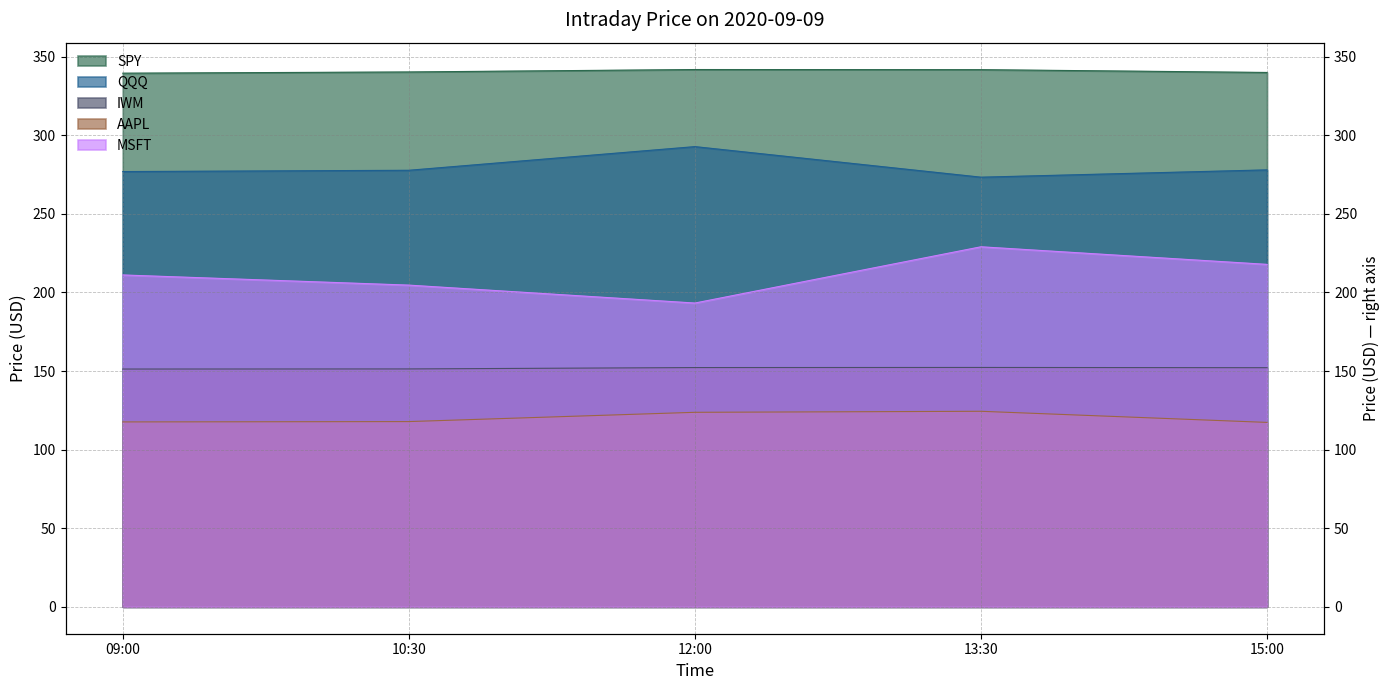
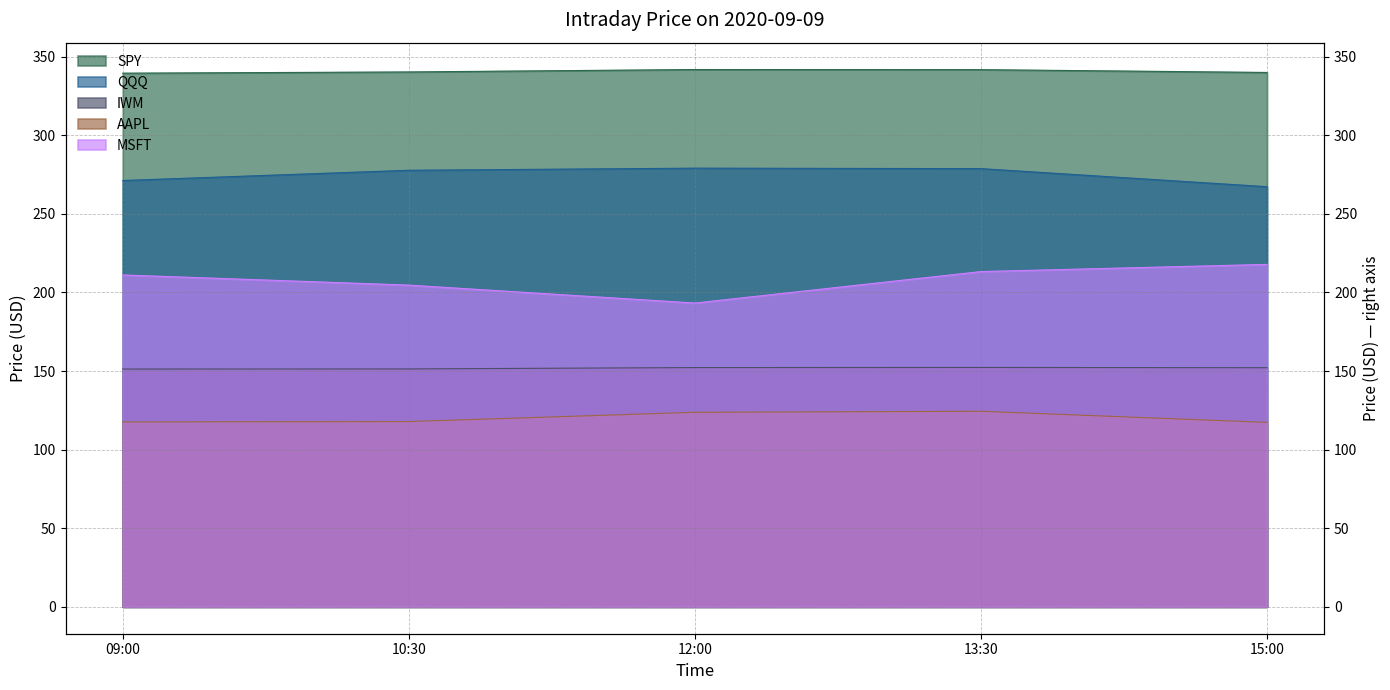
  {
    "QQQ": {
-     "09:00": 277,
+     "09:00": 271,
      "10:30": 278,
-     "12:00": 293,
-     "13:30": 273,
-     "15:00": 278
+     "12:00": 279,
+     "13:30": 279,
+     "15:00": 267
    },
    "AAPL": {
      "09:00": 118,
      "10:30": 118,
      "12:00": 124,
      "13:30": 124,
      "15:00": 117
    },
    "MSFT": {
      "09:00": 211,
      "10:30": 205,
      "12:00": 193,
-     "13:30": 229,
+     "13:30": 213,
      "15:00": 218
    }
  }
